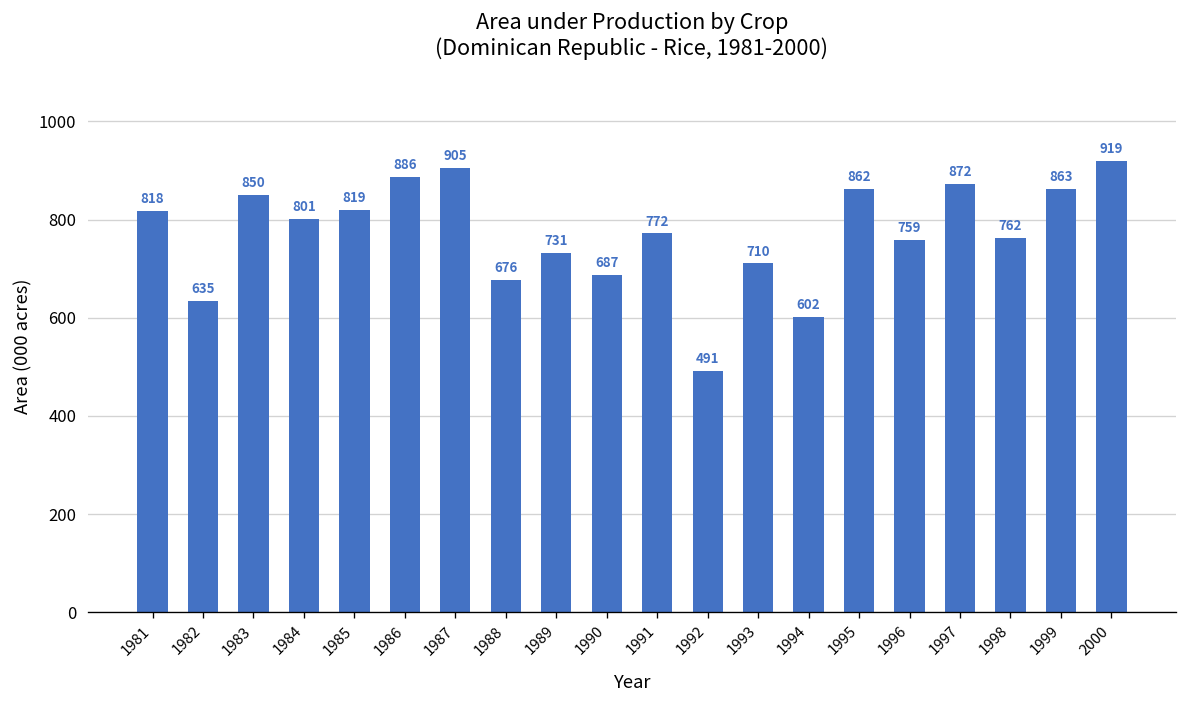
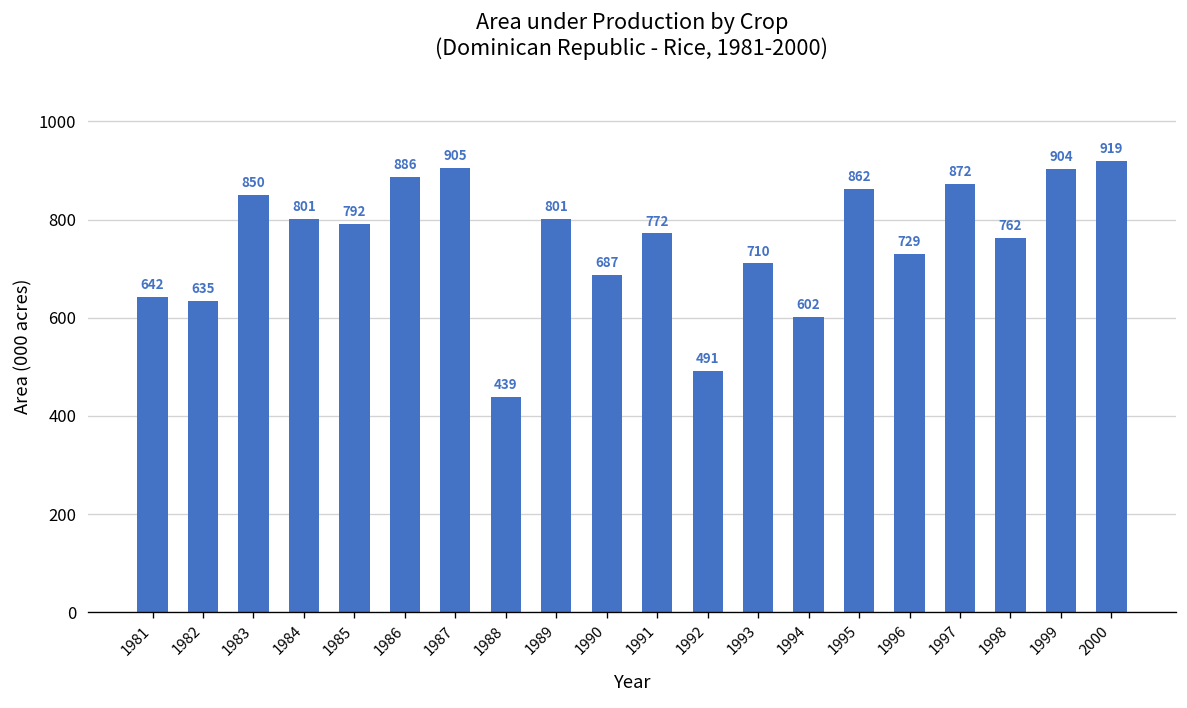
  {
-   "1981": 818,
+   "1981": 642,
    "1982": 635,
    "1983": 850,
    "1984": 801,
-   "1985": 819,
+   "1985": 792,
    "1986": 886,
    "1987": 905,
-   "1988": 676,
-   "1989": 731,
+   "1988": 439,
+   "1989": 801,
    "1990": 687,
    "1991": 772,
    "1992": 491,
    "1993": 710,
    "1994": 602,
    "1995": 862,
-   "1996": 759,
+   "1996": 729,
    "1997": 872,
    "1998": 762,
-   "1999": 863,
+   "1999": 904,
    "2000": 919
  }
